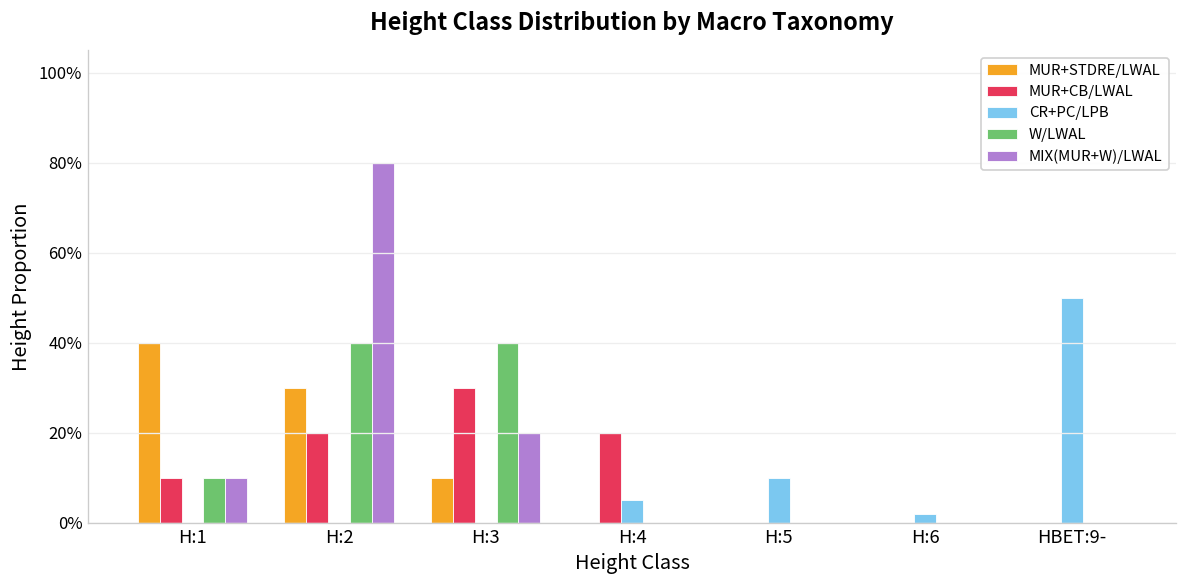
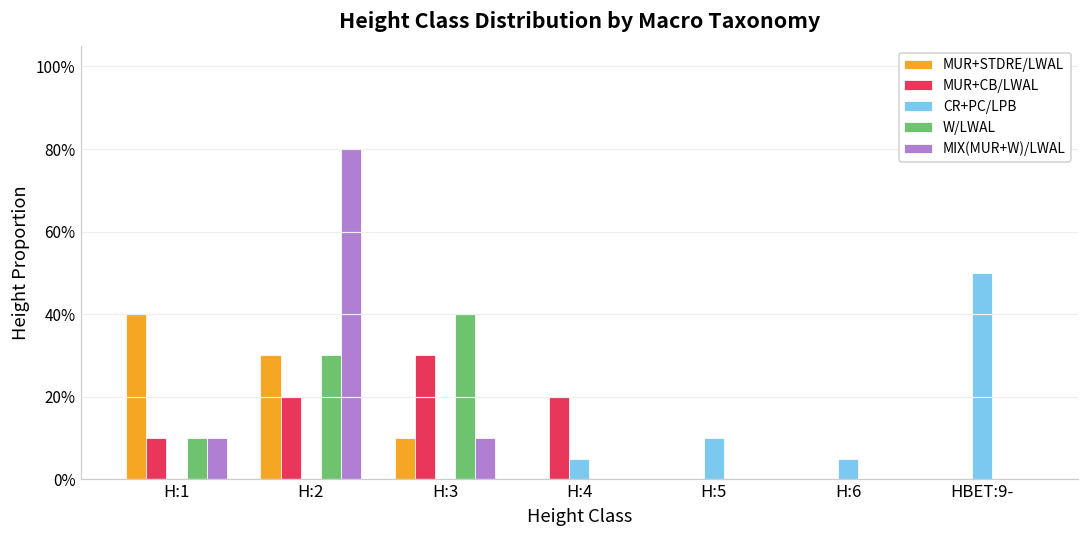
  {
    "MUR+STDRE/LWAL": {
      "H:1": "40%",
      "H:2": "30%",
      "H:3": "10%",
      "H:4": "0%",
      "H:5": "0%",
      "H:6": "0%",
      "HBET:9-": "0%"
    },
    "MUR+CB/LWAL": {
      "H:1": "10%",
      "H:2": "20%",
      "H:3": "30%",
      "H:4": "20%",
      "H:5": "0%",
      "H:6": "0%",
      "HBET:9-": "0%"
    },
    "CR+PC/LPB": {
      "H:1": "0%",
      "H:2": "0%",
      "H:3": "0%",
      "H:4": "5%",
      "H:5": "10%",
-     "H:6": "2%",
+     "H:6": "5%",
      "HBET:9-": "50%"
    },
    "W/LWAL": {
      "H:1": "10%",
-     "H:2": "40%",
+     "H:2": "30%",
      "H:3": "40%",
      "H:4": "0%",
      "H:5": "0%",
      "H:6": "0%",
      "HBET:9-": "0%"
    },
    "MIX(MUR+W)/LWAL": {
      "H:1": "10%",
      "H:2": "80%",
-     "H:3": "20%",
+     "H:3": "10%",
      "H:4": "0%",
      "H:5": "0%",
      "H:6": "0%",
      "HBET:9-": "0%"
    }
  }
